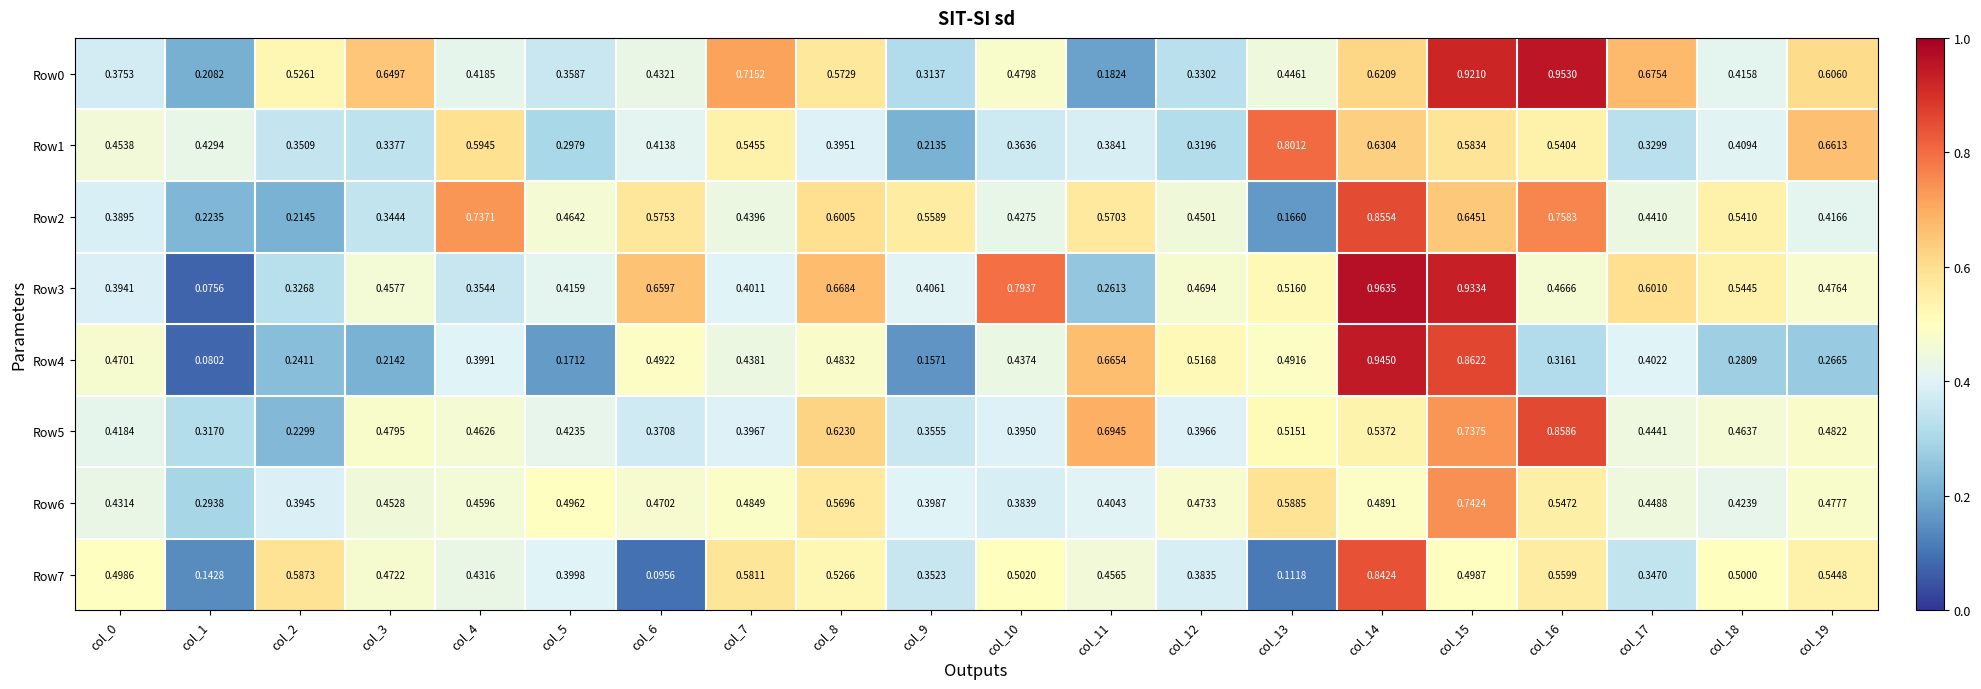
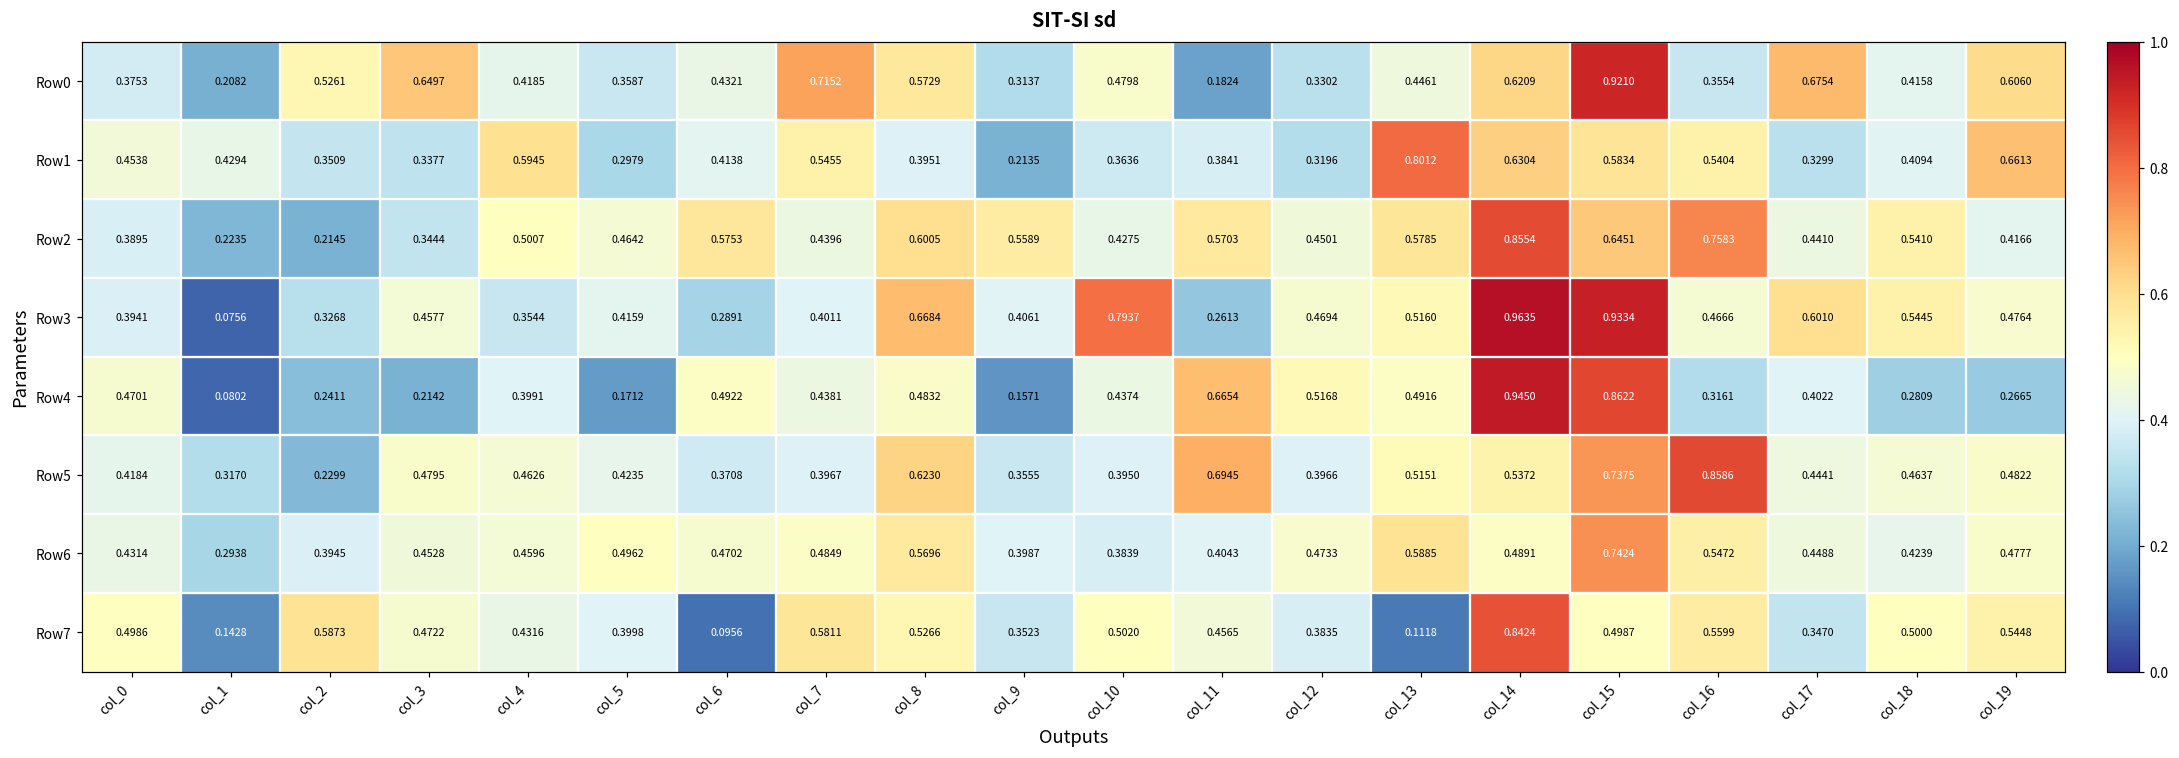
  {
    "Row0": {
      "col_0": 0.3753,
      "col_1": 0.2082,
      "col_2": 0.5261,
      "col_3": 0.6497,
      "col_4": 0.4185,
      "col_5": 0.3587,
      "col_6": 0.4321,
      "col_7": 0.7152,
      "col_8": 0.5729,
      "col_9": 0.3137,
      "col_10": 0.4798,
      "col_11": 0.1824,
      "col_12": 0.3302,
      "col_13": 0.4461,
      "col_14": 0.6209,
      "col_15": 0.9210,
-     "col_16": 0.9530,
+     "col_16": 0.3554,
      "col_17": 0.6754,
      "col_18": 0.4158,
      "col_19": 0.6060
    },
    "Row1": {
      "col_0": 0.4538,
      "col_1": 0.4294,
      "col_2": 0.3509,
      "col_3": 0.3377,
      "col_4": 0.5945,
      "col_5": 0.2979,
      "col_6": 0.4138,
      "col_7": 0.5455,
      "col_8": 0.3951,
      "col_9": 0.2135,
      "col_10": 0.3636,
      "col_11": 0.3841,
      "col_12": 0.3196,
      "col_13": 0.8012,
      "col_14": 0.6304,
      "col_15": 0.5834,
      "col_16": 0.5404,
      "col_17": 0.3299,
      "col_18": 0.4094,
      "col_19": 0.6613
    },
    "Row2": {
      "col_0": 0.3895,
      "col_1": 0.2235,
      "col_2": 0.2145,
      "col_3": 0.3444,
-     "col_4": 0.7371,
+     "col_4": 0.5007,
      "col_5": 0.4642,
      "col_6": 0.5753,
      "col_7": 0.4396,
      "col_8": 0.6005,
      "col_9": 0.5589,
      "col_10": 0.4275,
      "col_11": 0.5703,
      "col_12": 0.4501,
-     "col_13": 0.1660,
+     "col_13": 0.5785,
      "col_14": 0.8554,
      "col_15": 0.6451,
      "col_16": 0.7583,
      "col_17": 0.4410,
      "col_18": 0.5410,
      "col_19": 0.4166
    },
    "Row3": {
      "col_0": 0.3941,
      "col_1": 0.0756,
      "col_2": 0.3268,
      "col_3": 0.4577,
      "col_4": 0.3544,
      "col_5": 0.4159,
-     "col_6": 0.6597,
+     "col_6": 0.2891,
      "col_7": 0.4011,
      "col_8": 0.6684,
      "col_9": 0.4061,
      "col_10": 0.7937,
      "col_11": 0.2613,
      "col_12": 0.4694,
      "col_13": 0.5160,
      "col_14": 0.9635,
      "col_15": 0.9334,
      "col_16": 0.4666,
      "col_17": 0.6010,
      "col_18": 0.5445,
      "col_19": 0.4764
    },
    "Row4": {
      "col_0": 0.4701,
      "col_1": 0.0802,
      "col_2": 0.2411,
      "col_3": 0.2142,
      "col_4": 0.3991,
      "col_5": 0.1712,
      "col_6": 0.4922,
      "col_7": 0.4381,
      "col_8": 0.4832,
      "col_9": 0.1571,
      "col_10": 0.4374,
      "col_11": 0.6654,
      "col_12": 0.5168,
      "col_13": 0.4916,
      "col_14": 0.9450,
      "col_15": 0.8622,
      "col_16": 0.3161,
      "col_17": 0.4022,
      "col_18": 0.2809,
      "col_19": 0.2665
    },
    "Row5": {
      "col_0": 0.4184,
      "col_1": 0.3170,
      "col_2": 0.2299,
      "col_3": 0.4795,
      "col_4": 0.4626,
      "col_5": 0.4235,
      "col_6": 0.3708,
      "col_7": 0.3967,
      "col_8": 0.6230,
      "col_9": 0.3555,
      "col_10": 0.3950,
      "col_11": 0.6945,
      "col_12": 0.3966,
      "col_13": 0.5151,
      "col_14": 0.5372,
      "col_15": 0.7375,
      "col_16": 0.8586,
      "col_17": 0.4441,
      "col_18": 0.4637,
      "col_19": 0.4822
    },
    "Row6": {
      "col_0": 0.4314,
      "col_1": 0.2938,
      "col_2": 0.3945,
      "col_3": 0.4528,
      "col_4": 0.4596,
      "col_5": 0.4962,
      "col_6": 0.4702,
      "col_7": 0.4849,
      "col_8": 0.5696,
      "col_9": 0.3987,
      "col_10": 0.3839,
      "col_11": 0.4043,
      "col_12": 0.4733,
      "col_13": 0.5885,
      "col_14": 0.4891,
      "col_15": 0.7424,
      "col_16": 0.5472,
      "col_17": 0.4488,
      "col_18": 0.4239,
      "col_19": 0.4777
    },
    "Row7": {
      "col_0": 0.4986,
      "col_1": 0.1428,
      "col_2": 0.5873,
      "col_3": 0.4722,
      "col_4": 0.4316,
      "col_5": 0.3998,
      "col_6": 0.0956,
      "col_7": 0.5811,
      "col_8": 0.5266,
      "col_9": 0.3523,
      "col_10": 0.5020,
      "col_11": 0.4565,
      "col_12": 0.3835,
      "col_13": 0.1118,
      "col_14": 0.8424,
      "col_15": 0.4987,
      "col_16": 0.5599,
      "col_17": 0.3470,
      "col_18": 0.5000,
      "col_19": 0.5448
    }
  }
